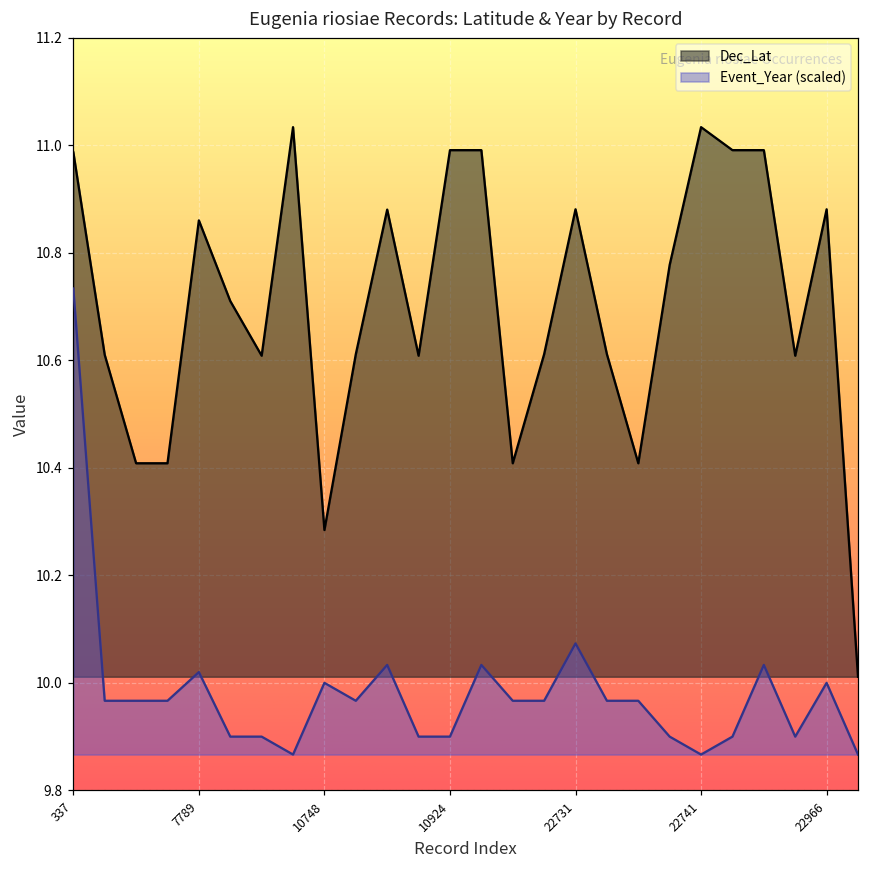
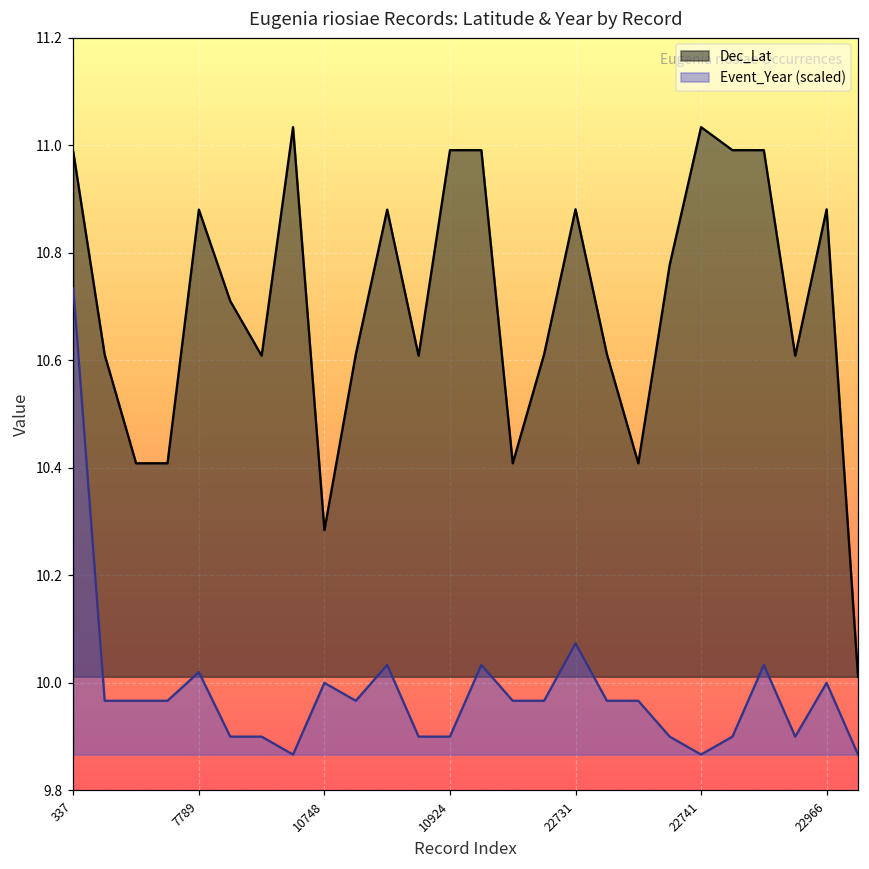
  {
    "Dec_Lat": {
      "337": 10.99,
-     "7789": 10.86,
+     "7789": 10.88,
      "10748": 10.28,
      "10924": 10.99,
      "22731": 10.88,
      "22741": 11.03,
      "22966": 10.88
    },
    "Event_Year (scaled)": {
      "337": 10.73,
      "7789": 10.02,
      "10748": 10.00,
      "10924": 9.90,
      "22731": 10.07,
      "22741": 9.87,
      "22966": 10.00
    }
  }
